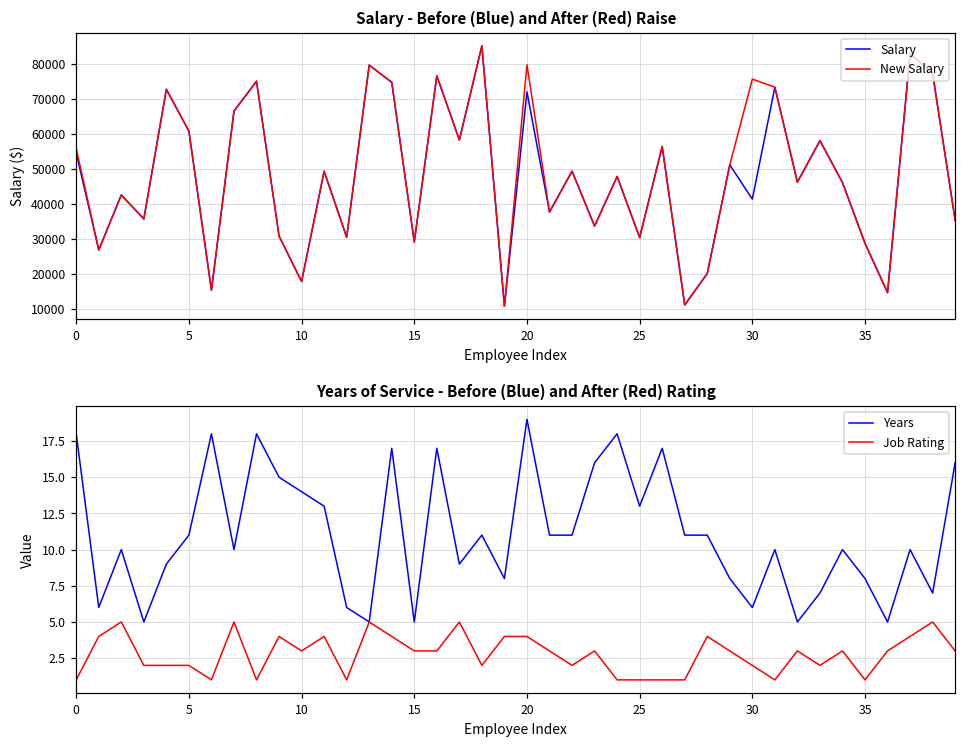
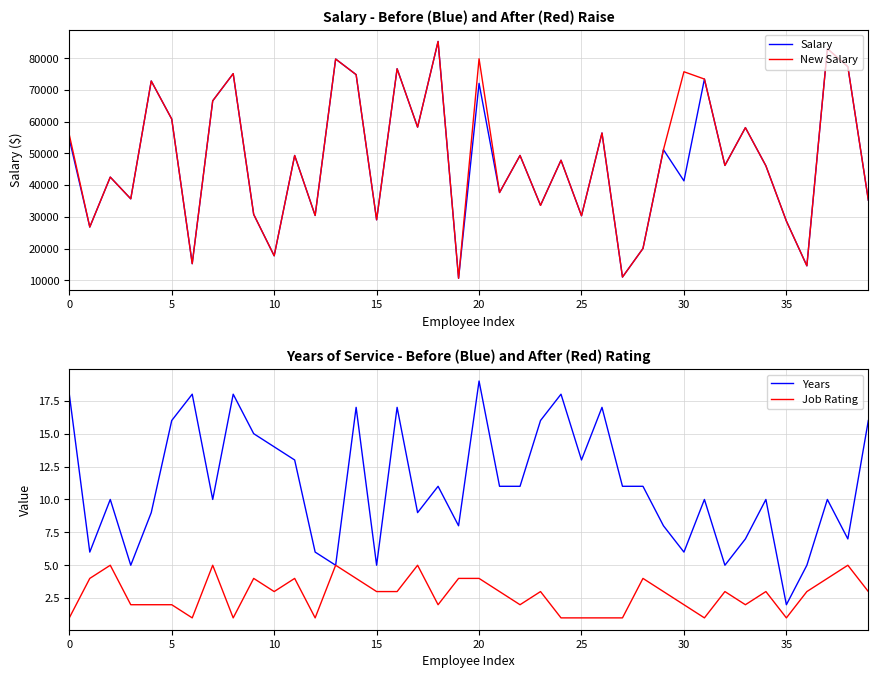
  {
    "Salary - Before (Blue) and After (Red) Raise": {
      "Salary": {
        "0": 55000,
        "20": 72000,
        "30": 41000
      },
      "New Salary": {
        "0": 56000,
        "20": 80000,
        "30": 76000
      }
    },
    "Years of Service - Before (Blue) and After (Red) Rating": {
      "Years": {
        "0": 18,
-       "5": 11,
+       "5": 16,
        "10": 14,
        "15": 5,
        "20": 19,
        "25": 13,
        "30": 6,
-       "35": 8
+       "35": 2
      },
      "Job Rating": {
        "0": 1,
        "5": 2,
        "10": 3,
        "15": 3,
        "20": 4,
        "25": 1,
        "30": 2,
        "35": 1
      }
    }
  }
